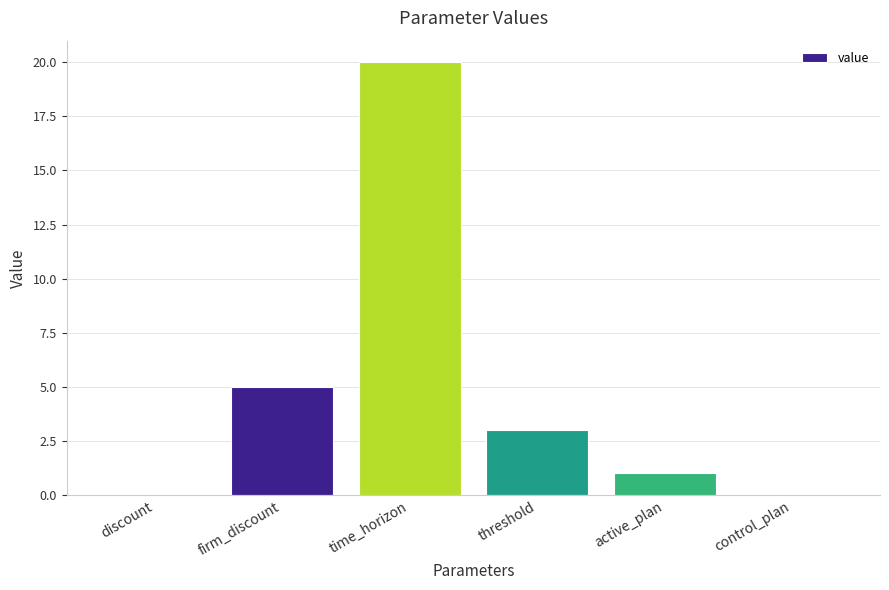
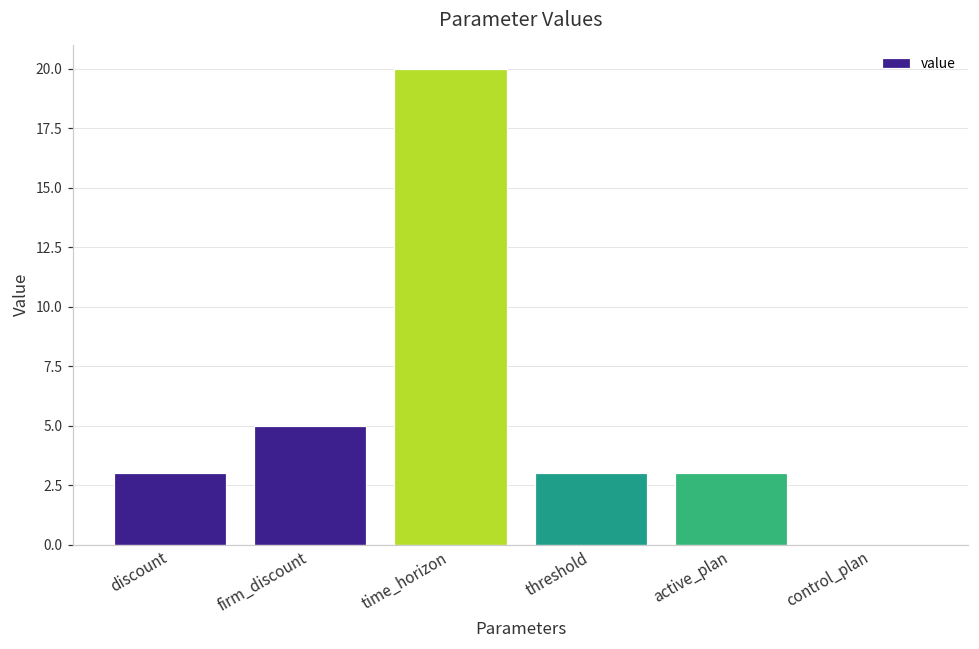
  {
-   "discount": 0,
+   "discount": 3,
    "firm_discount": 5,
    "time_horizon": 20,
    "threshold": 3,
-   "active_plan": 1,
+   "active_plan": 3,
    "control_plan": 0
  }
